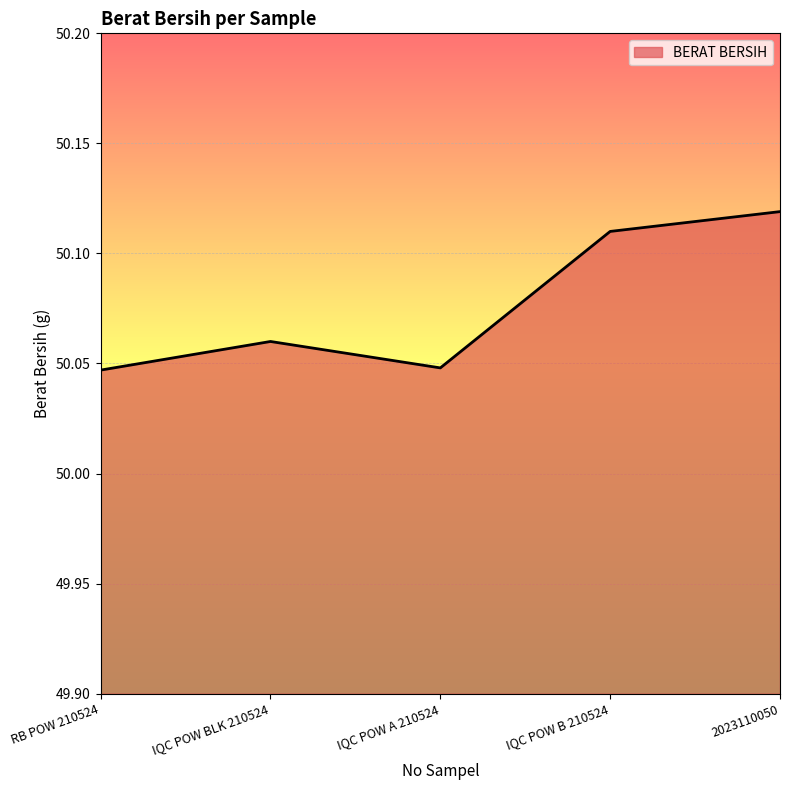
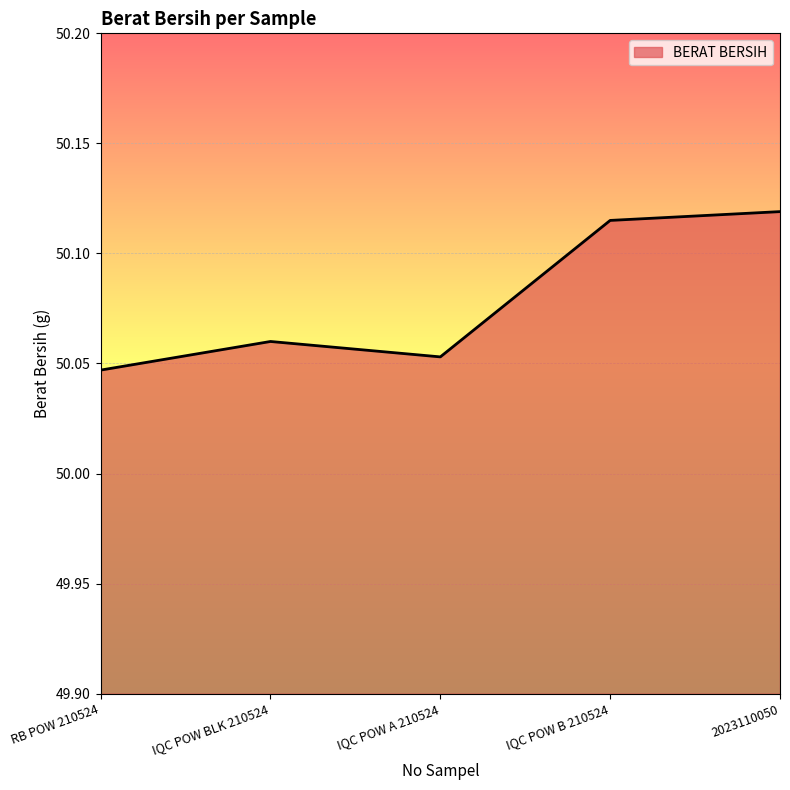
  {
    "RB POW 210524": 50.047,
    "IQC POW BLK 210524": 50.060,
-   "IQC POW A 210524": 50.048,
-   "IQC POW B 210524": 50.110,
+   "IQC POW A 210524": 50.053,
+   "IQC POW B 210524": 50.115,
    "2023110050": 50.119
  }
